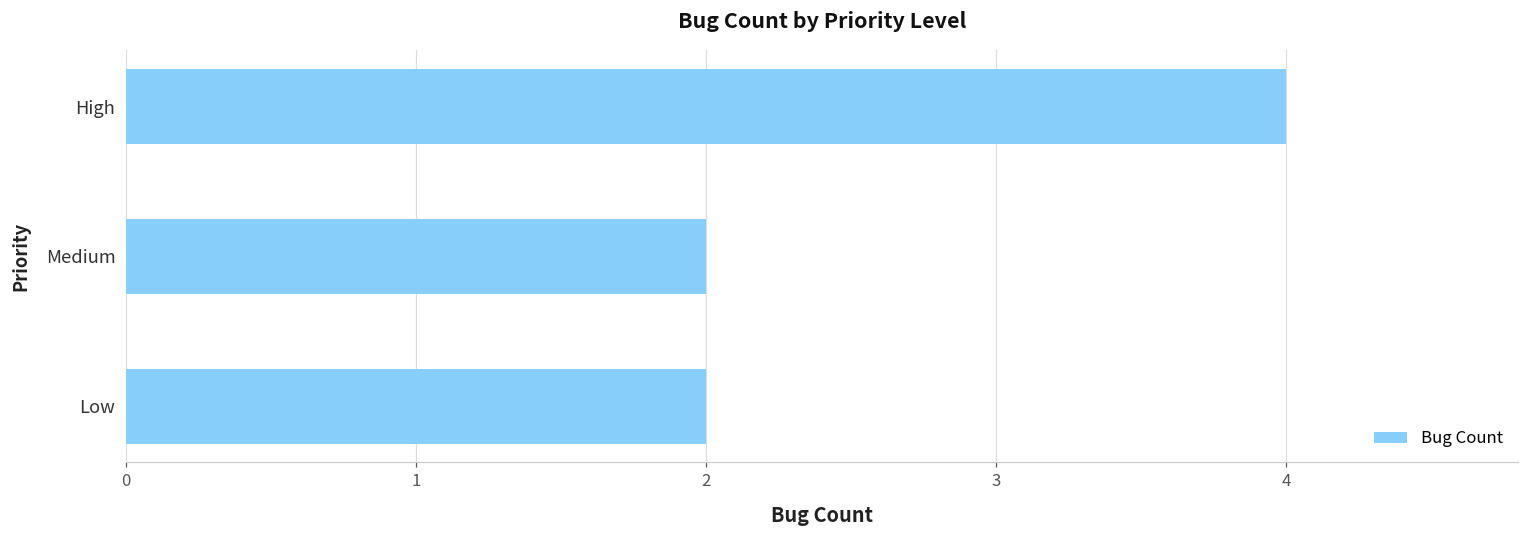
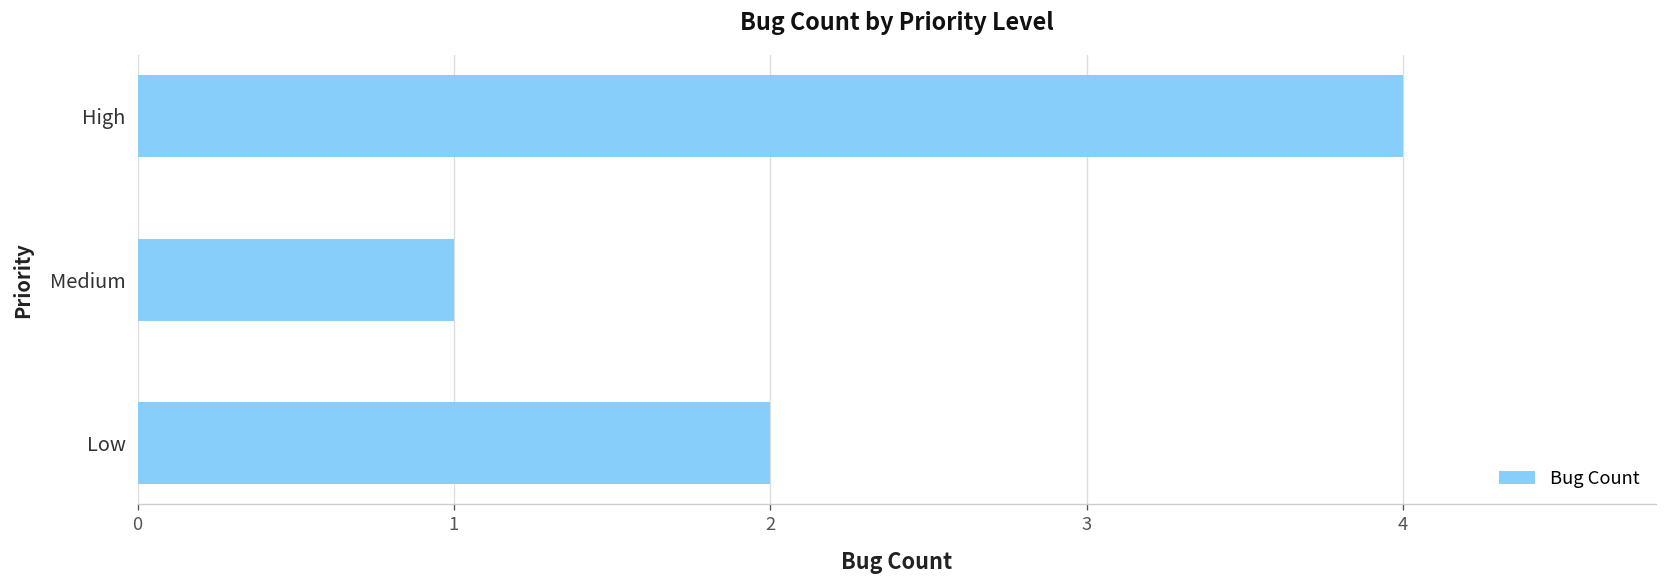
  {
    "High": 4,
-   "Medium": 2,
+   "Medium": 1,
    "Low": 2
  }
